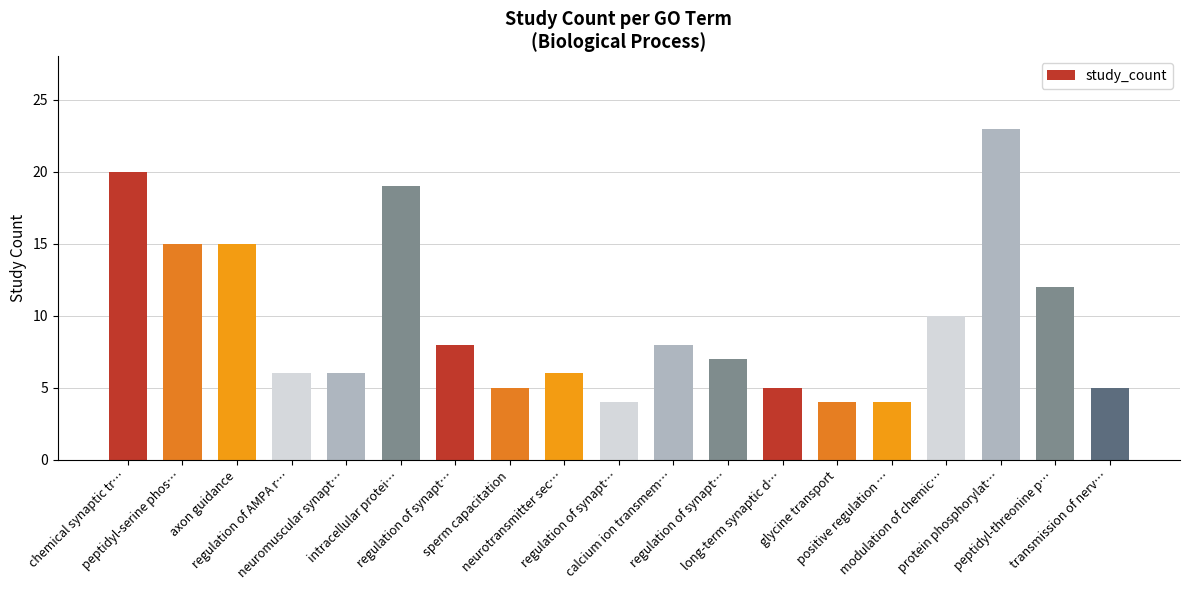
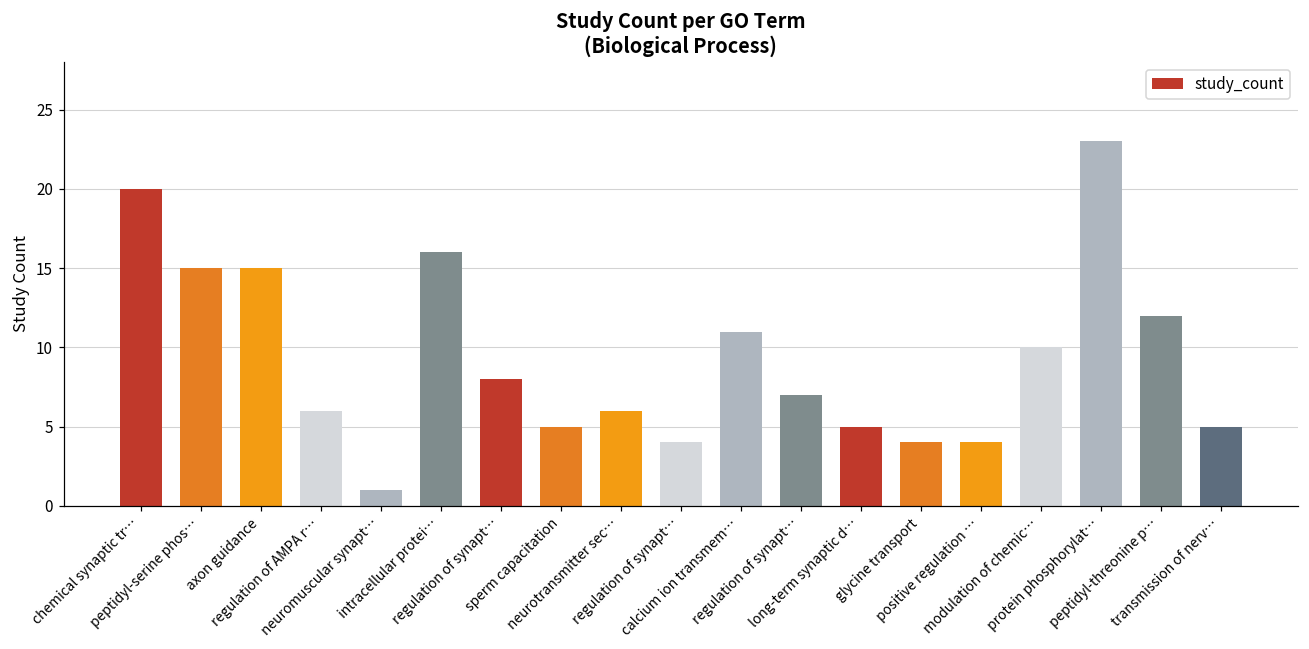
  {
    "chemical synaptic tr…": 20,
    "peptidyl-serine phos…": 15,
    "axon guidance": 15,
    "regulation of AMPA r…": 6,
-   "neuromuscular synapt…": 6,
-   "intracellular protei…": 19,
+   "neuromuscular synapt…": 1,
+   "intracellular protei…": 16,
    "sperm capacitation": 5,
    "neurotransmitter sec…": 6,
-   "calcium ion transmem…": 8,
+   "calcium ion transmem…": 11,
    "long-term synaptic d…": 5,
    "glycine transport": 4,
    "positive regulation …": 4,
    "modulation of chemic…": 10,
    "protein phosphorylat…": 23,
    "peptidyl-threonine p…": 12,
    "transmission of nerv…": 5
  }
